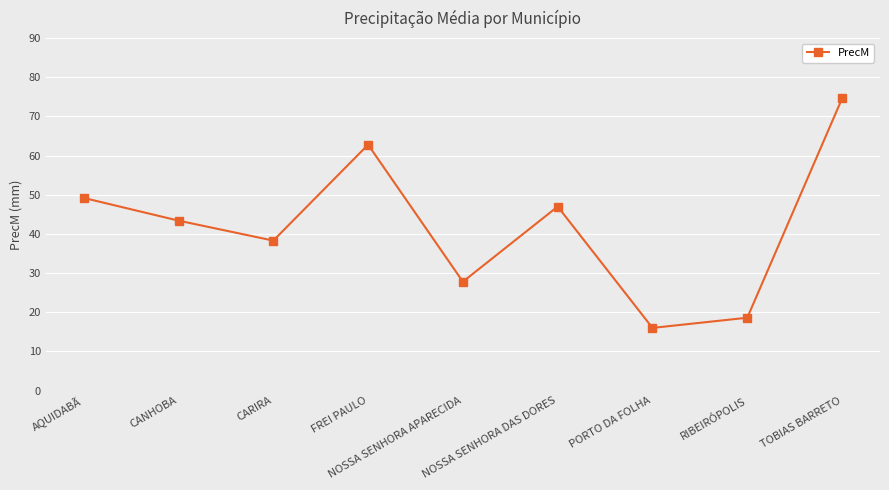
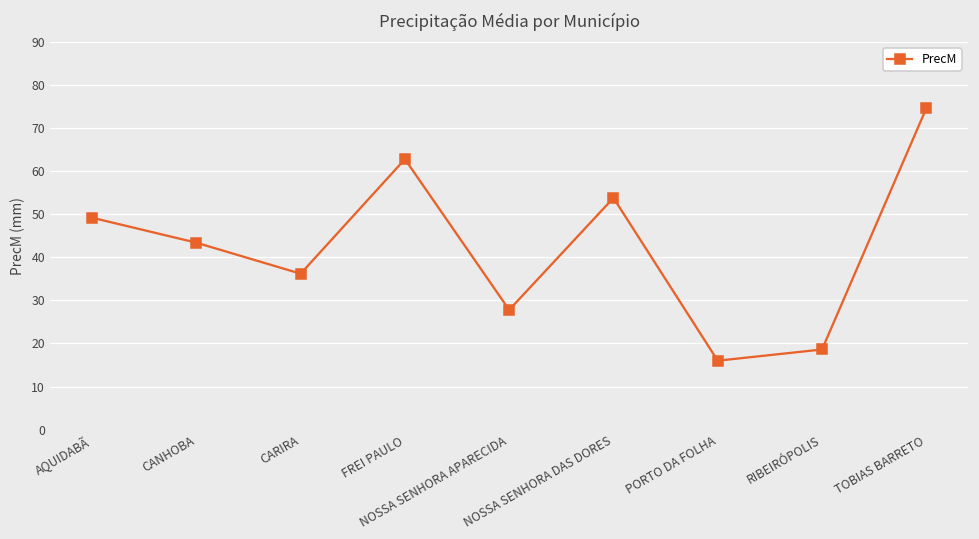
  {
    "AQUIDABÃ": 49,
    "CANHOBA": 43,
-   "CARIRA": 38,
+   "CARIRA": 36,
    "FREI PAULO": 63,
    "NOSSA SENHORA APARECIDA": 28,
-   "NOSSA SENHORA DAS DORES": 47,
+   "NOSSA SENHORA DAS DORES": 54,
    "PORTO DA FOLHA": 16,
    "RIBEIRÓPOLIS": 19,
    "TOBIAS BARRETO": 75
  }
